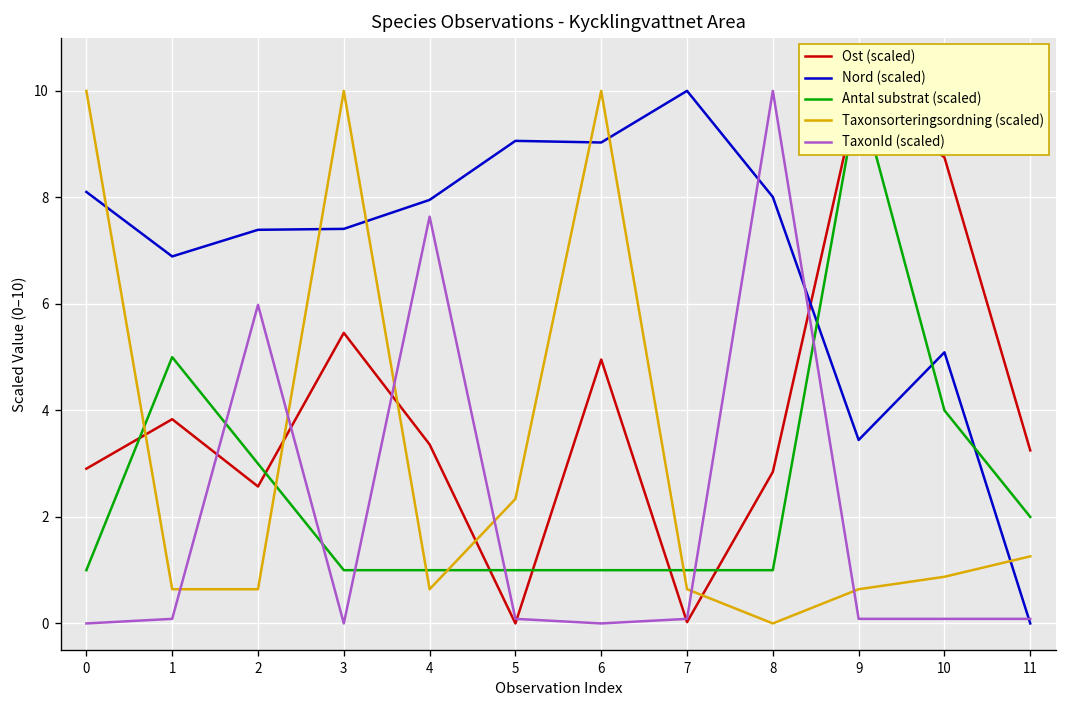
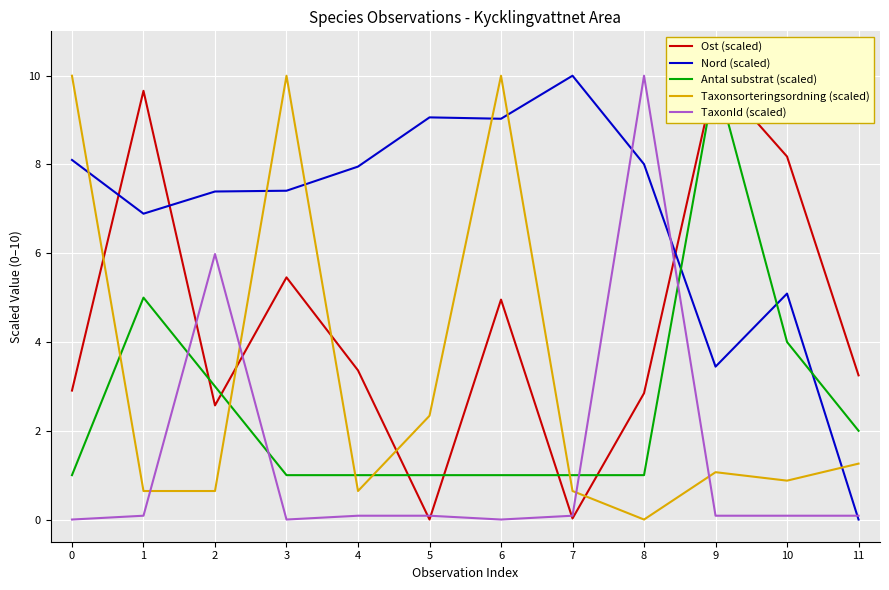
  {
    "Ost (scaled)": {
      "0": 2.9,
-     "1": 3.8,
+     "1": 9.7,
      "2": 2.6,
      "3": 5.5,
      "4": 3.4,
      "5": 0.0,
      "6": 5.0,
      "7": 0.0,
      "8": 2.8,
-     "10": 8.8,
+     "10": 8.2,
      "11": 3.2
    },
    "Nord (scaled)": {
      "0": 8.1,
      "1": 6.9,
      "2": 7.4,
      "3": 7.4,
      "4": 8.0,
      "5": 9.1,
      "6": 9.0,
      "7": 10.0,
      "8": 8.0,
      "9": 3.4,
      "10": 5.1,
      "11": 0.0
    },
    "Antal substrat (scaled)": {
      "0": 1.0,
      "1": 5.0,
      "2": 3.0,
      "3": 1.0,
      "4": 1.0,
      "5": 1.0,
      "6": 1.0,
      "7": 1.0,
      "8": 1.0,
      "10": 4.0,
      "11": 2.0
    },
    "Taxonsorteringsordning (scaled)": {
      "0": 10.0,
      "1": 0.6,
      "2": 0.6,
      "3": 10.0,
      "4": 0.6,
      "5": 2.3,
      "6": 10.0,
      "7": 0.6,
      "8": 0.0,
-     "9": 0.6,
+     "9": 1.1,
      "10": 0.9,
      "11": 1.3
    },
    "TaxonId (scaled)": {
      "0": 0.0,
      "1": 0.1,
      "2": 6.0,
      "3": 0.0,
-     "4": 7.6,
+     "4": 0.1,
      "5": 0.1,
      "6": 0.0,
      "7": 0.1,
      "8": 10.0,
      "9": 0.1,
      "10": 0.1,
      "11": 0.1
    }
  }
